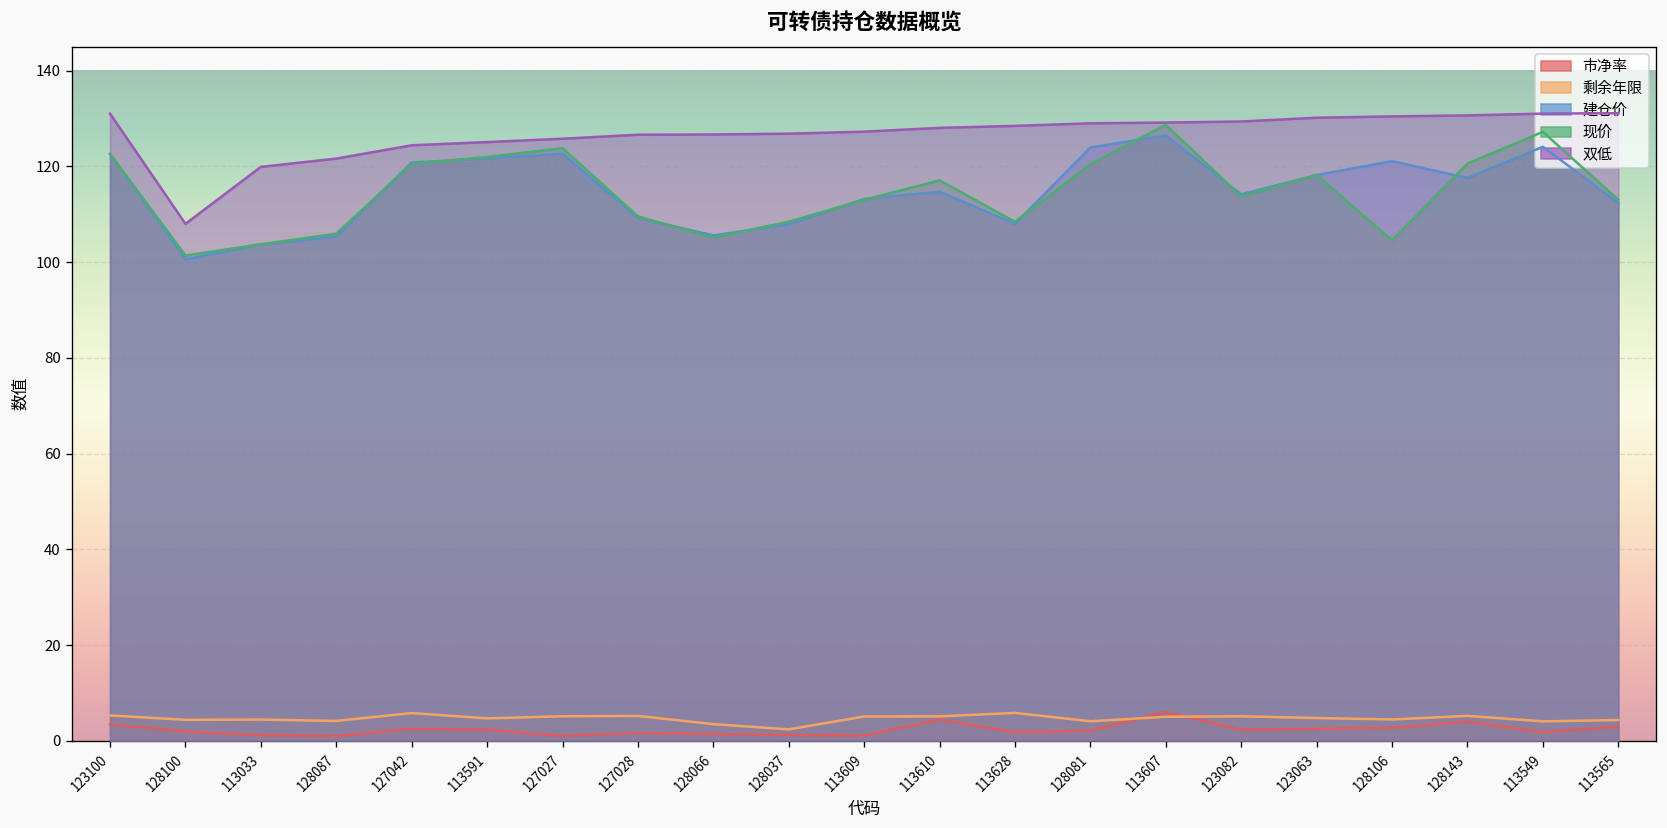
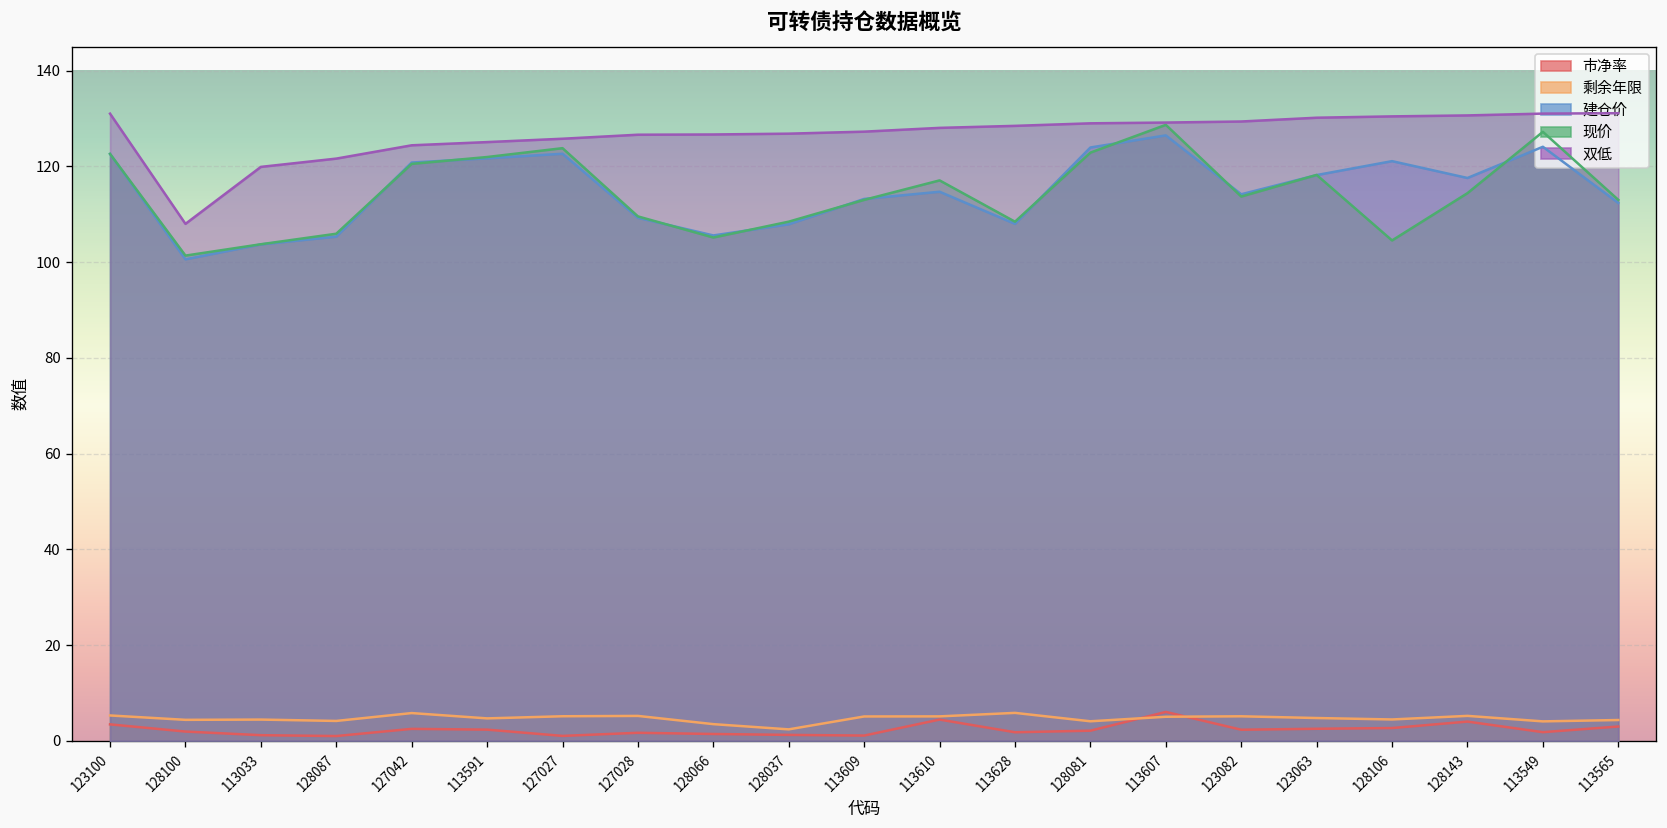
  {
    "现价": {
      "128100": 101,
      "127027": 124,
      "113610": 117,
-     "128081": 120,
+     "128081": 123,
      "128106": 105,
-     "128143": 121
+     "128143": 114
    }
  }
